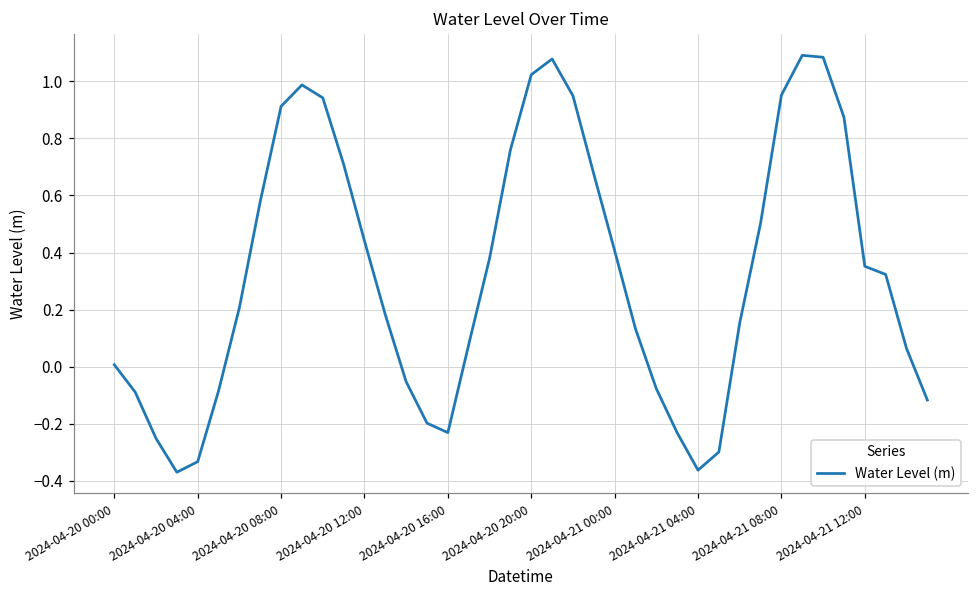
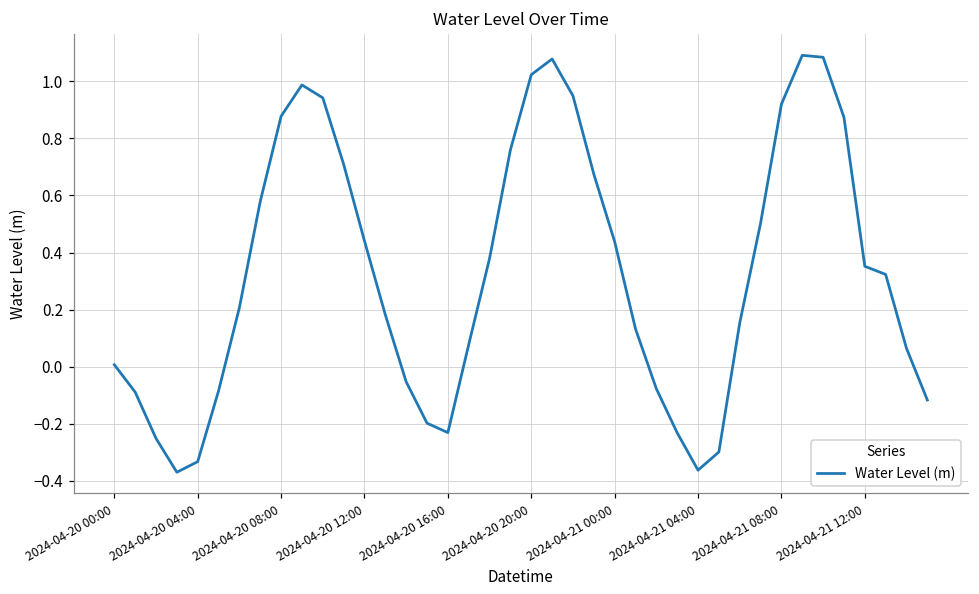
  {
    "2024-04-20 00:00": 0.01,
    "2024-04-20 04:00": -0.33,
-   "2024-04-20 08:00": 0.91,
+   "2024-04-20 08:00": 0.88,
    "2024-04-20 12:00": 0.44,
    "2024-04-20 16:00": -0.23,
    "2024-04-20 20:00": 1.02,
-   "2024-04-21 00:00": 0.41,
+   "2024-04-21 00:00": 0.44,
    "2024-04-21 04:00": -0.36,
-   "2024-04-21 08:00": 0.95,
+   "2024-04-21 08:00": 0.92,
    "2024-04-21 12:00": 0.35
  }
